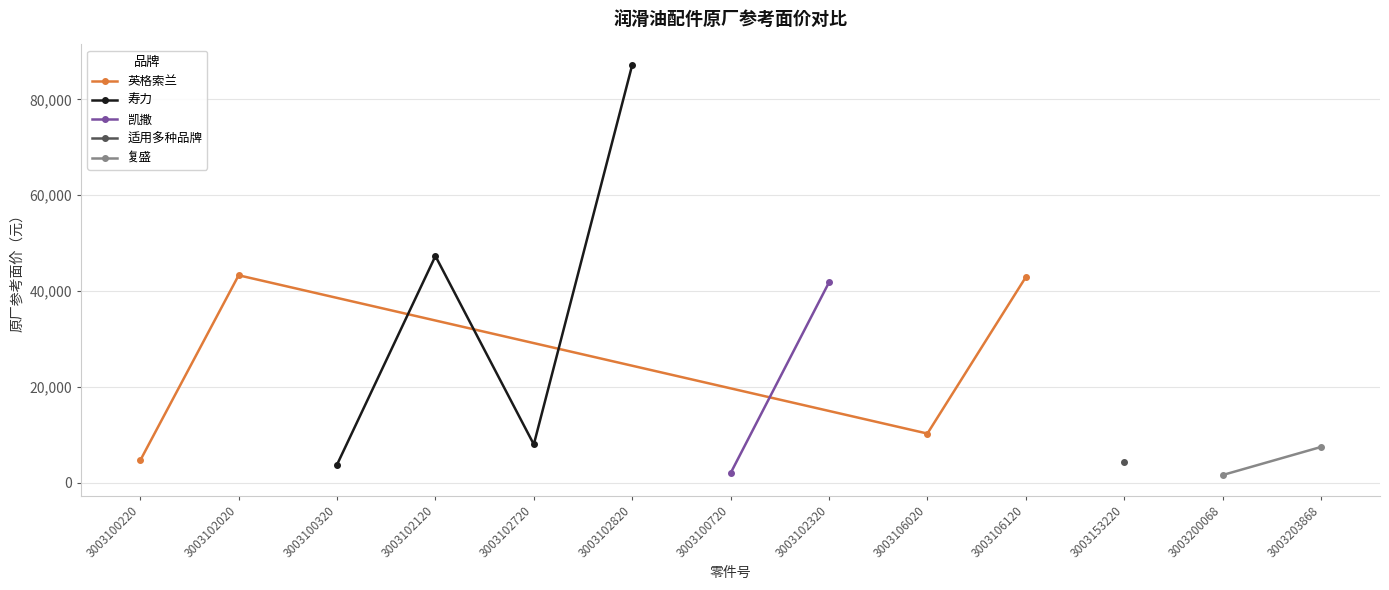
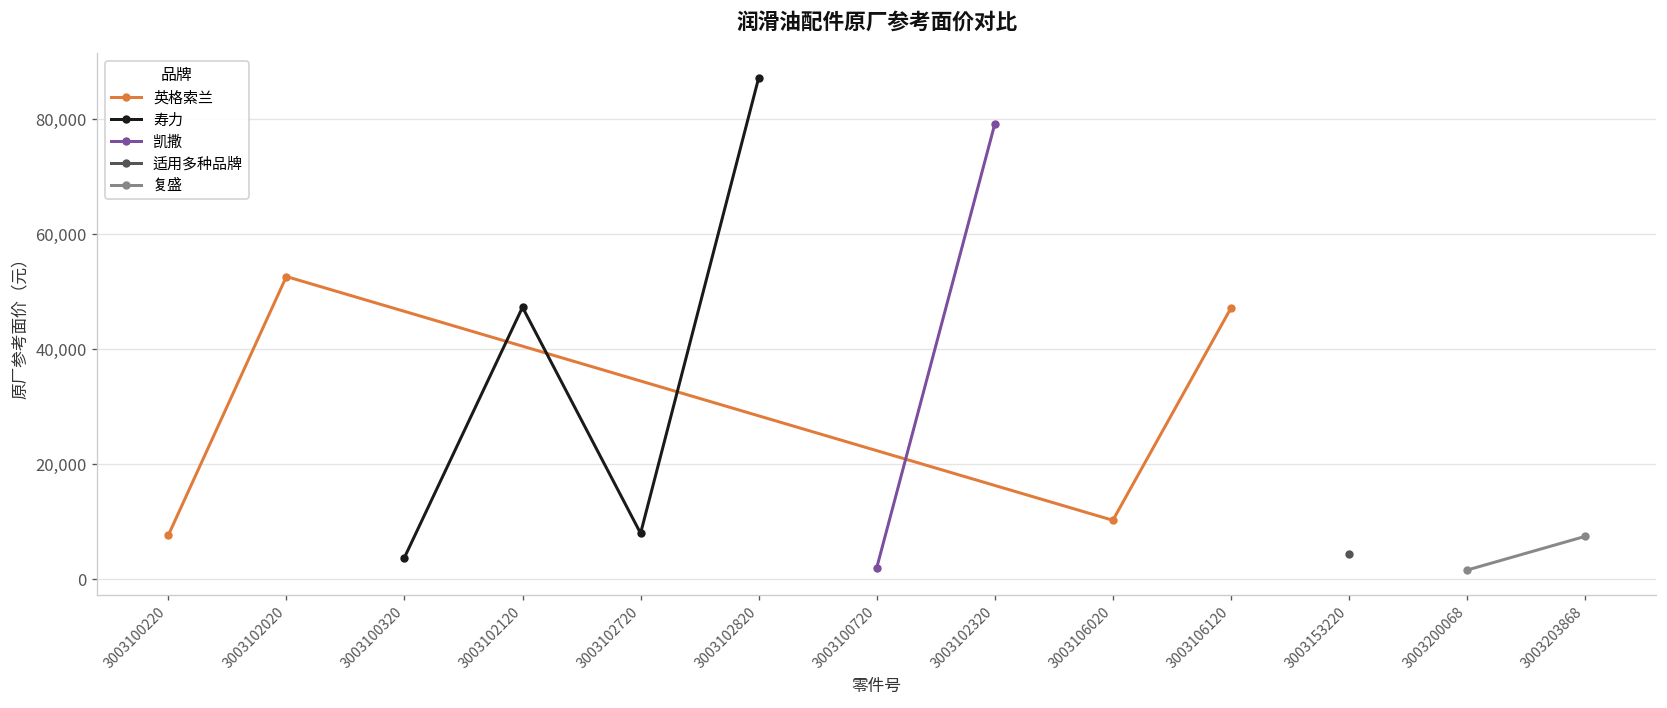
  {
    "英格索兰": {
-     "3003100220": "5,000",
-     "3003102020": "43,000",
+     "3003100220": "8,000",
+     "3003102020": "53,000",
      "3003106020": "10,000",
-     "3003106120": "43,000"
+     "3003106120": "47,000"
    },
    "寿力": {
      "3003100320": "4,000",
      "3003102120": "47,000",
      "3003102720": "8,000",
      "3003102820": "87,000"
    },
    "凯撒": {
      "3003100720": "2,000",
-     "3003102320": "42,000"
+     "3003102320": "79,000"
    },
    "适用多种品牌": {
      "3003153220": "4,000"
    },
    "复盛": {
      "3003200068": "2,000",
      "3003203868": "7,000"
    }
  }
